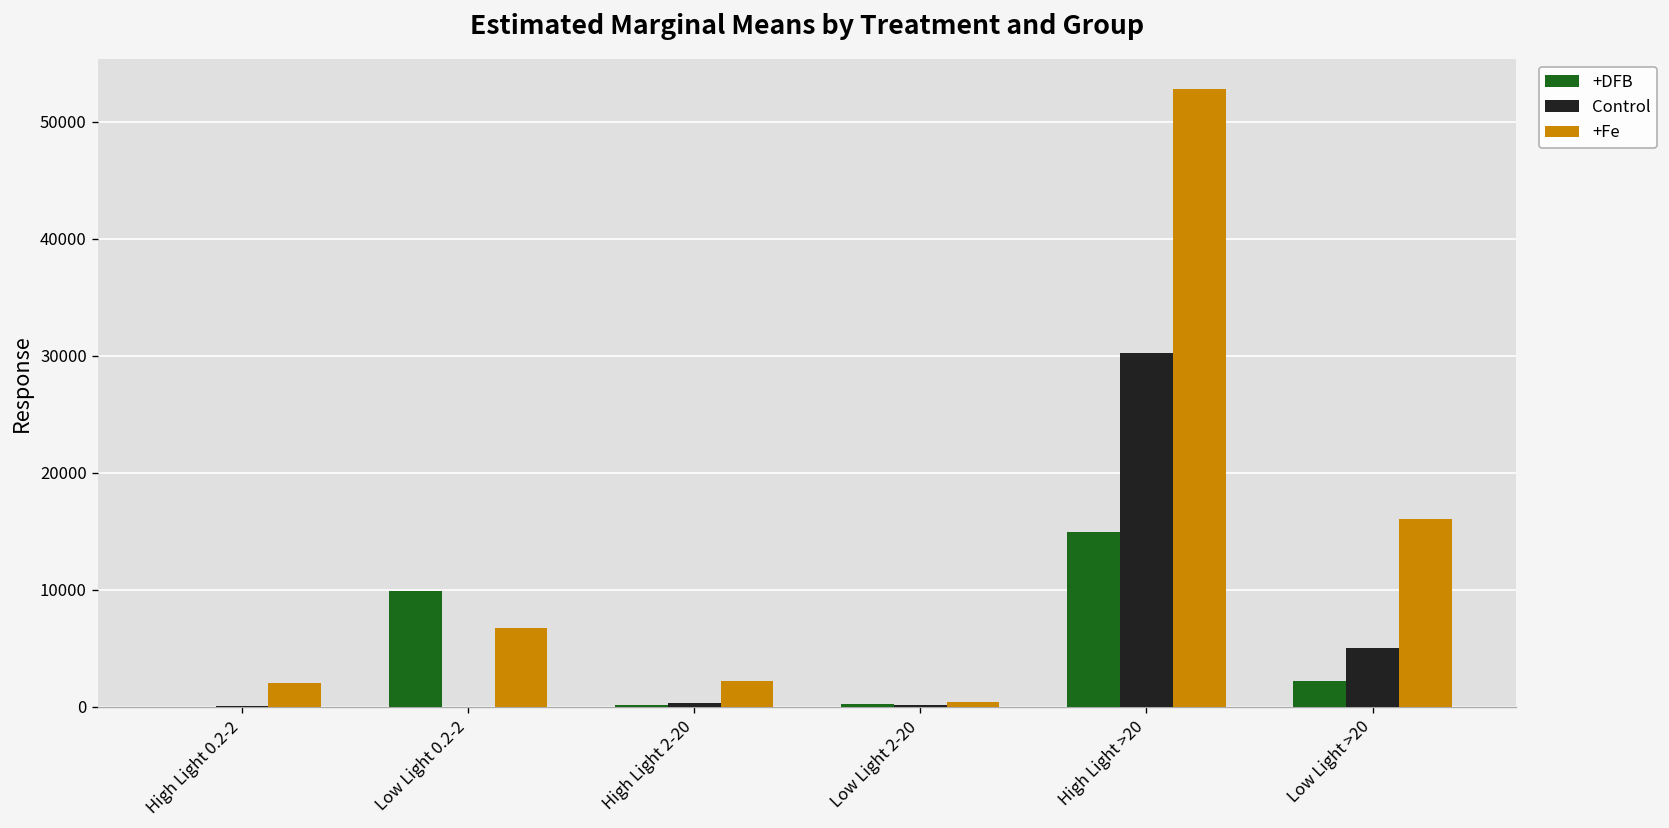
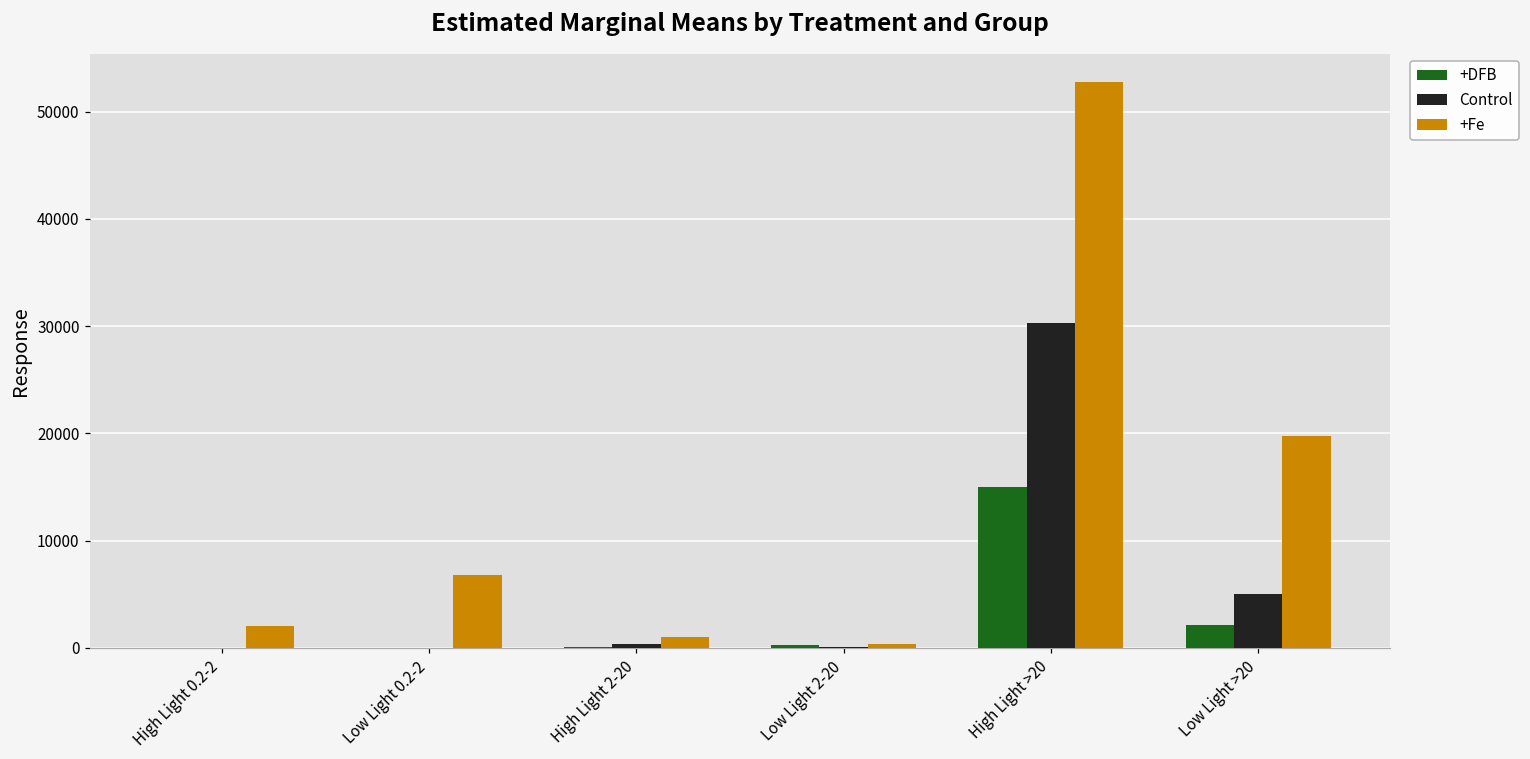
  {
    "+DFB": {
-     "Low Light 0.2-2": 10000,
+     "Low Light 0.2-2": 0,
      "Low Light 2-20": 0,
      "High Light >20": 15000,
      "Low Light >20": 2000
    },
    "Control": {
      "High Light 2-20": 0,
      "High Light >20": 30000,
      "Low Light >20": 5000
    },
    "+Fe": {
      "High Light 0.2-2": 2000,
      "Low Light 0.2-2": 7000,
-     "High Light 2-20": 2000,
+     "High Light 2-20": 1000,
      "Low Light 2-20": 0,
      "High Light >20": 53000,
-     "Low Light >20": 16000
+     "Low Light >20": 20000
    }
  }
